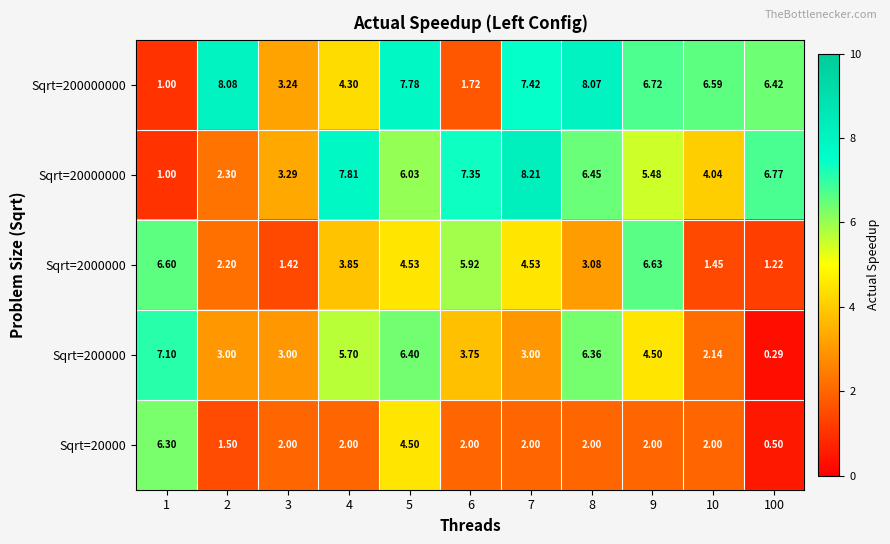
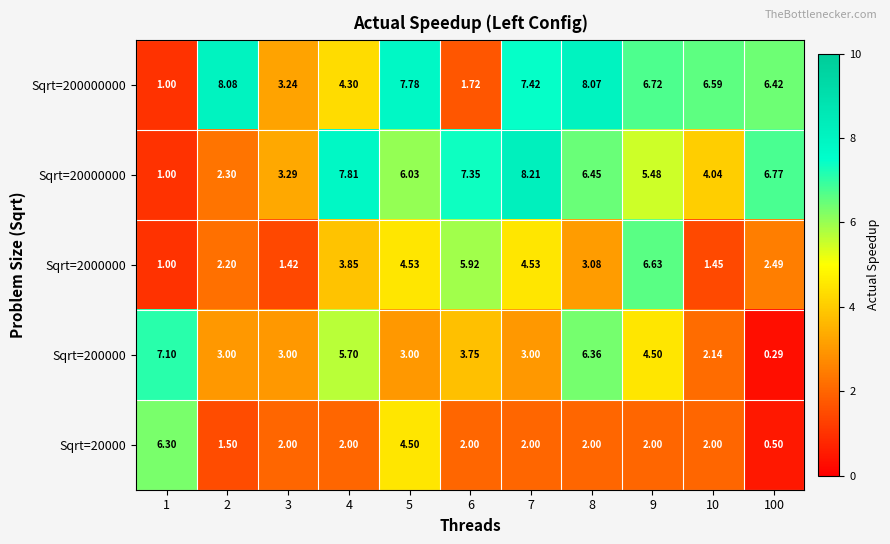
  {
    "Sqrt=200000000": {
      "1": 1.00,
      "2": 8.08,
      "3": 3.24,
      "4": 4.30,
      "5": 7.78,
      "6": 1.72,
      "7": 7.42,
      "8": 8.07,
      "9": 6.72,
      "10": 6.59,
      "100": 6.42
    },
    "Sqrt=20000000": {
      "1": 1.00,
      "2": 2.30,
      "3": 3.29,
      "4": 7.81,
      "5": 6.03,
      "6": 7.35,
      "7": 8.21,
      "8": 6.45,
      "9": 5.48,
      "10": 4.04,
      "100": 6.77
    },
    "Sqrt=2000000": {
-     "1": 6.60,
+     "1": 1.00,
      "2": 2.20,
      "3": 1.42,
      "4": 3.85,
      "5": 4.53,
      "6": 5.92,
      "7": 4.53,
      "8": 3.08,
      "9": 6.63,
      "10": 1.45,
-     "100": 1.22
+     "100": 2.49
    },
    "Sqrt=200000": {
      "1": 7.10,
      "2": 3.00,
      "3": 3.00,
      "4": 5.70,
-     "5": 6.40,
+     "5": 3.00,
      "6": 3.75,
      "7": 3.00,
      "8": 6.36,
      "9": 4.50,
      "10": 2.14,
      "100": 0.29
    },
    "Sqrt=20000": {
      "1": 6.30,
      "2": 1.50,
      "3": 2.00,
      "4": 2.00,
      "5": 4.50,
      "6": 2.00,
      "7": 2.00,
      "8": 2.00,
      "9": 2.00,
      "10": 2.00,
      "100": 0.50
    }
  }
